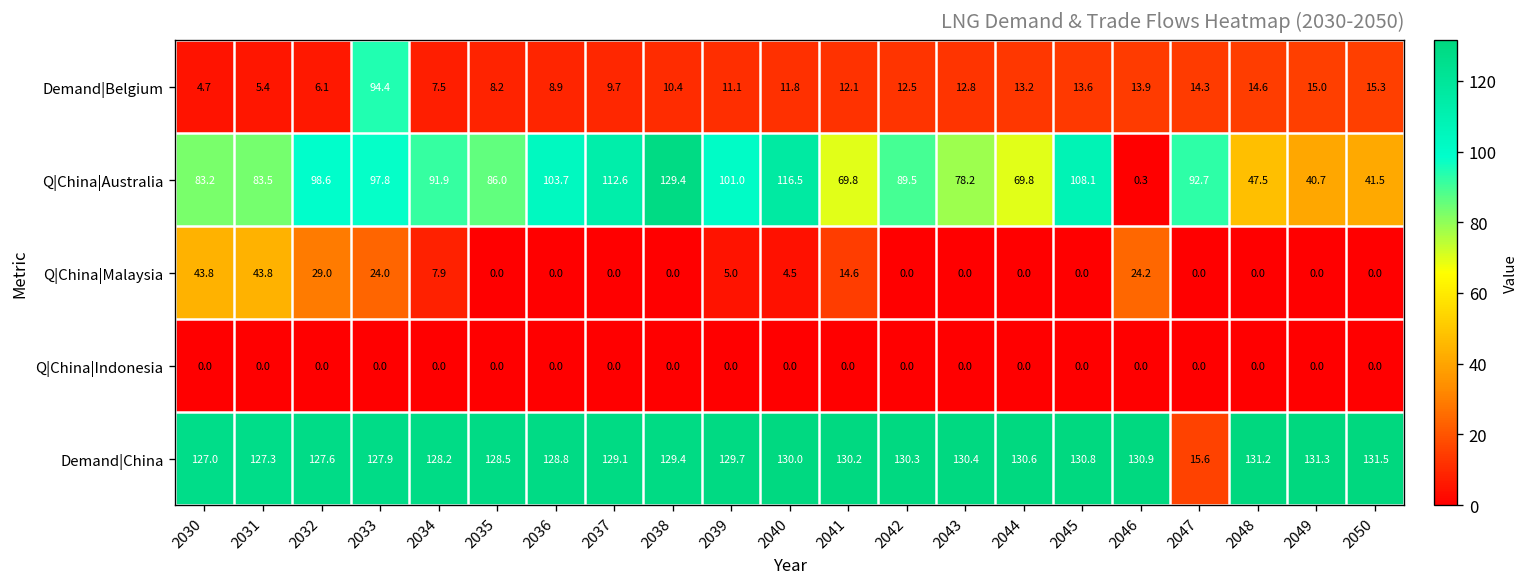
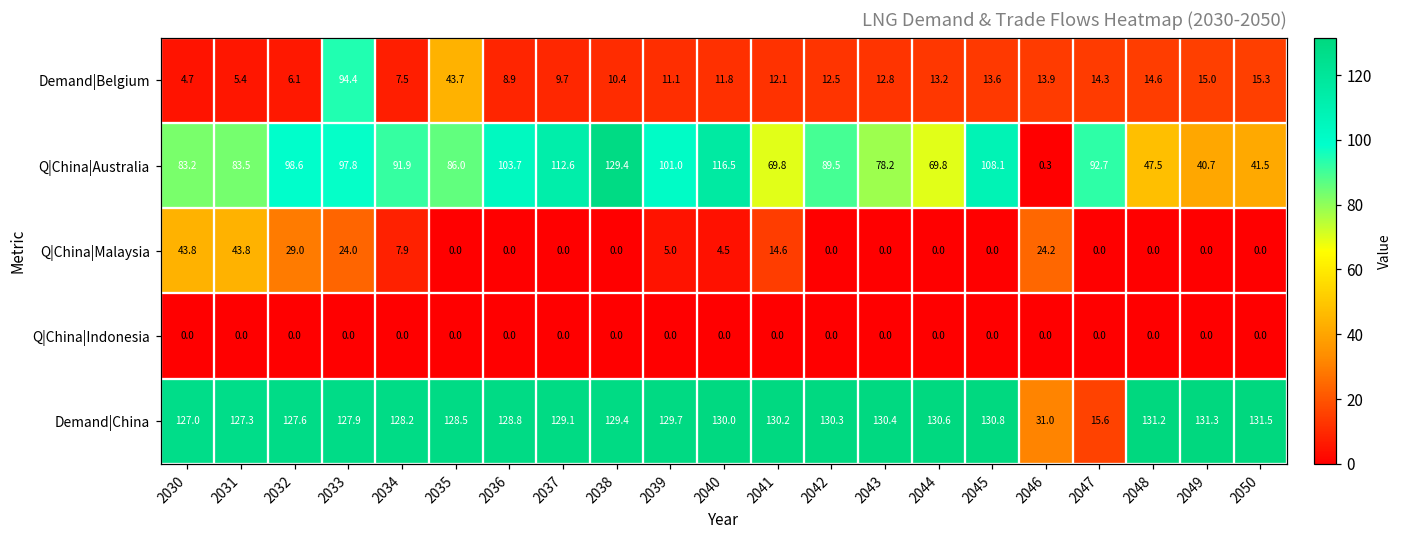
  {
    "Demand|Belgium": {
      "2030": 4.7,
      "2031": 5.4,
      "2032": 6.1,
      "2033": 94.4,
      "2034": 7.5,
-     "2035": 8.2,
+     "2035": 43.7,
      "2036": 8.9,
      "2037": 9.7,
      "2038": 10.4,
      "2039": 11.1,
      "2040": 11.8,
      "2041": 12.1,
      "2042": 12.5,
      "2043": 12.8,
      "2044": 13.2,
      "2045": 13.6,
      "2046": 13.9,
      "2047": 14.3,
      "2048": 14.6,
      "2049": 15.0,
      "2050": 15.3
    },
    "Q|China|Australia": {
      "2030": 83.2,
      "2031": 83.5,
      "2032": 98.6,
      "2033": 97.8,
      "2034": 91.9,
      "2035": 86.0,
      "2036": 103.7,
      "2037": 112.6,
      "2038": 129.4,
      "2039": 101.0,
      "2040": 116.5,
      "2041": 69.8,
      "2042": 89.5,
      "2043": 78.2,
      "2044": 69.8,
      "2045": 108.1,
      "2046": 0.3,
      "2047": 92.7,
      "2048": 47.5,
      "2049": 40.7,
      "2050": 41.5
    },
    "Q|China|Malaysia": {
      "2030": 43.8,
      "2031": 43.8,
      "2032": 29.0,
      "2033": 24.0,
      "2034": 7.9,
      "2035": 0.0,
      "2036": 0.0,
      "2037": 0.0,
      "2038": 0.0,
      "2039": 5.0,
      "2040": 4.5,
      "2041": 14.6,
      "2042": 0.0,
      "2043": 0.0,
      "2044": 0.0,
      "2045": 0.0,
      "2046": 24.2,
      "2047": 0.0,
      "2048": 0.0,
      "2049": 0.0,
      "2050": 0.0
    },
    "Q|China|Indonesia": {
      "2030": 0.0,
      "2031": 0.0,
      "2032": 0.0,
      "2033": 0.0,
      "2034": 0.0,
      "2035": 0.0,
      "2036": 0.0,
      "2037": 0.0,
      "2038": 0.0,
      "2039": 0.0,
      "2040": 0.0,
      "2041": 0.0,
      "2042": 0.0,
      "2043": 0.0,
      "2044": 0.0,
      "2045": 0.0,
      "2046": 0.0,
      "2047": 0.0,
      "2048": 0.0,
      "2049": 0.0,
      "2050": 0.0
    },
    "Demand|China": {
      "2030": 127.0,
      "2031": 127.3,
      "2032": 127.6,
      "2033": 127.9,
      "2034": 128.2,
      "2035": 128.5,
      "2036": 128.8,
      "2037": 129.1,
      "2038": 129.4,
      "2039": 129.7,
      "2040": 130.0,
      "2041": 130.2,
      "2042": 130.3,
      "2043": 130.4,
      "2044": 130.6,
      "2045": 130.8,
-     "2046": 130.9,
+     "2046": 31.0,
      "2047": 15.6,
      "2048": 131.2,
      "2049": 131.3,
      "2050": 131.5
    }
  }
